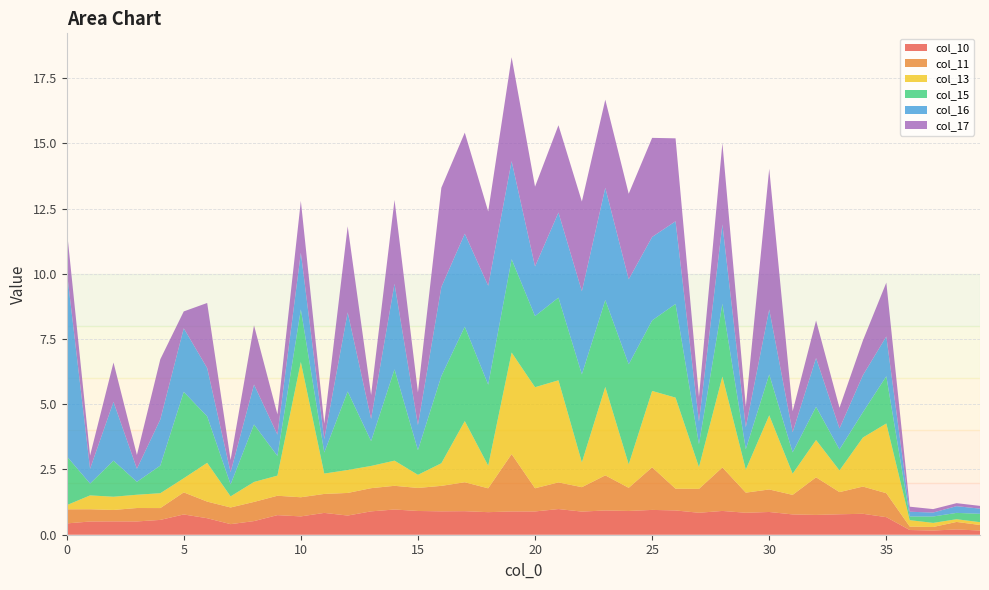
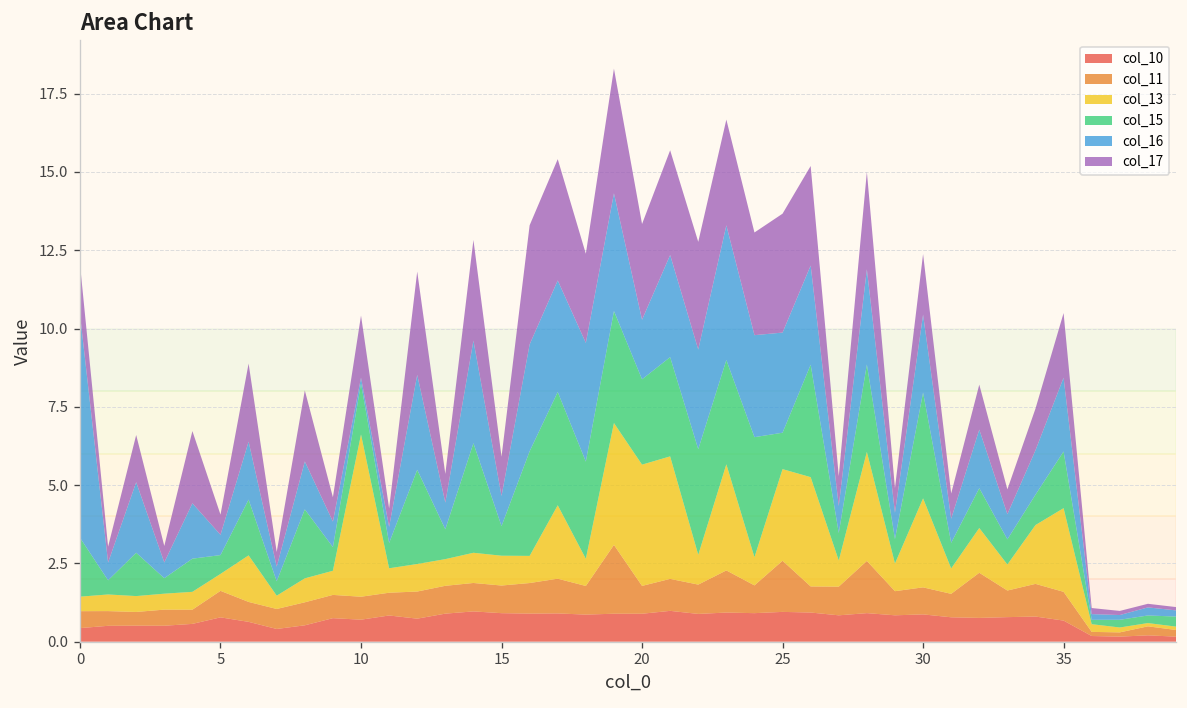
  {
    "col_13": {
-     "0": 0.2,
+     "0": 0.5,
      "5": 0.5,
      "10": 5.2,
-     "15": 0.5,
+     "15": 1.0,
      "20": 3.9,
      "25": 2.9,
      "30": 2.8,
      "35": 2.7
    },
    "col_15": {
      "0": 1.9,
-     "5": 3.3,
-     "10": 2.0,
+     "5": 0.6,
+     "10": 1.6,
      "15": 0.9,
      "20": 2.7,
-     "25": 2.7,
-     "30": 1.6,
+     "25": 1.2,
+     "30": 3.4,
      "35": 1.8
    },
    "col_16": {
      "0": 7.1,
-     "5": 2.4,
-     "10": 2.2,
+     "5": 0.6,
+     "10": 0.2,
      "15": 1.0,
      "20": 1.9,
      "25": 3.2,
      "30": 2.5,
-     "35": 1.5
+     "35": 2.4
    },
    "col_17": {
      "0": 1.6,
      "5": 0.6,
      "10": 2.0,
      "15": 1.3,
      "20": 3.1,
      "25": 3.8,
-     "30": 5.4,
+     "30": 1.9,
      "35": 2.1
    }
  }
